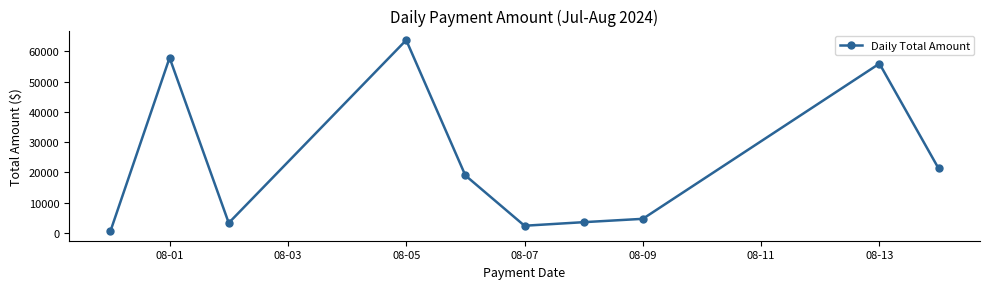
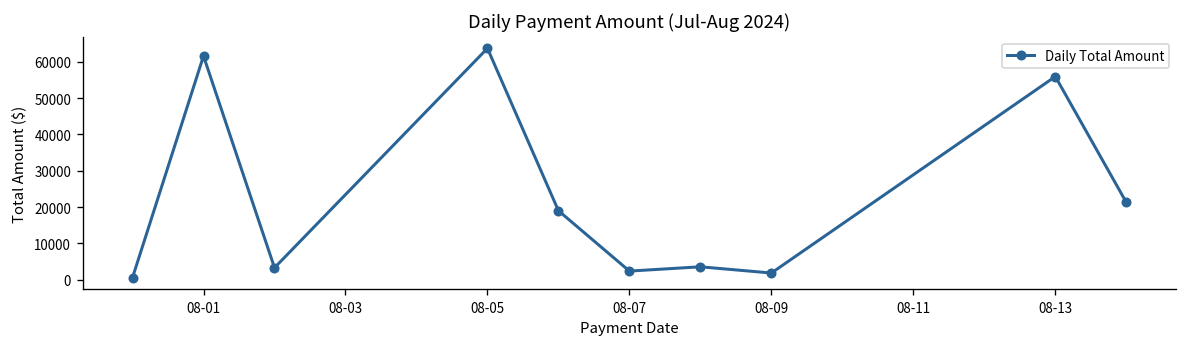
  {
-   "08-01": 58000,
+   "08-01": 62000,
    "08-05": 64000,
    "08-07": 2000,
-   "08-09": 5000,
+   "08-09": 2000,
    "08-13": 56000
  }
